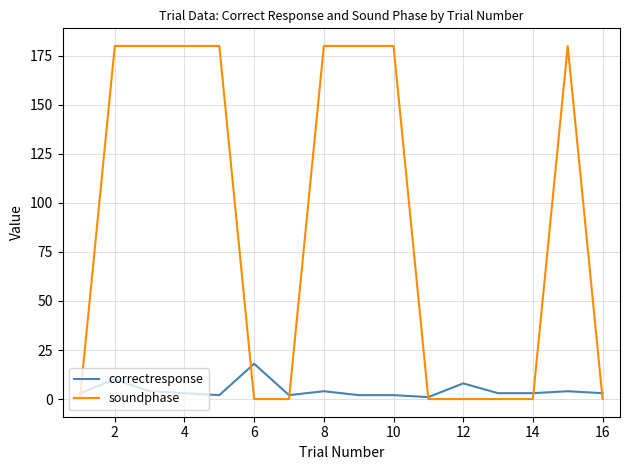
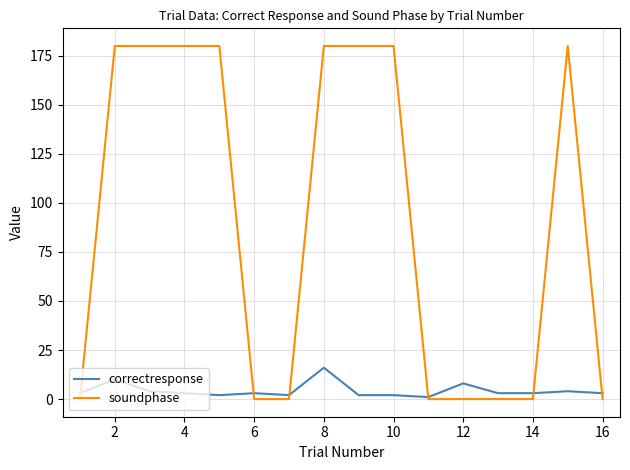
  {
    "correctresponse": {
-     "6": 18,
-     "8": 4,
+     "6": 3,
+     "8": 16,
      "10": 2,
      "12": 8,
      "14": 3,
      "16": 3
    },
    "soundphase": {
      "2": 180,
      "4": 180,
      "6": 0,
      "8": 180,
      "10": 180,
      "12": 0,
      "14": 0,
      "16": 0
    }
  }
